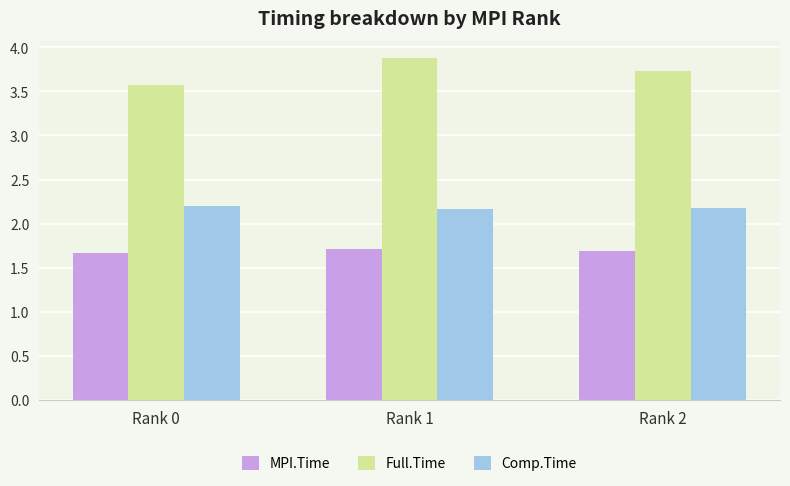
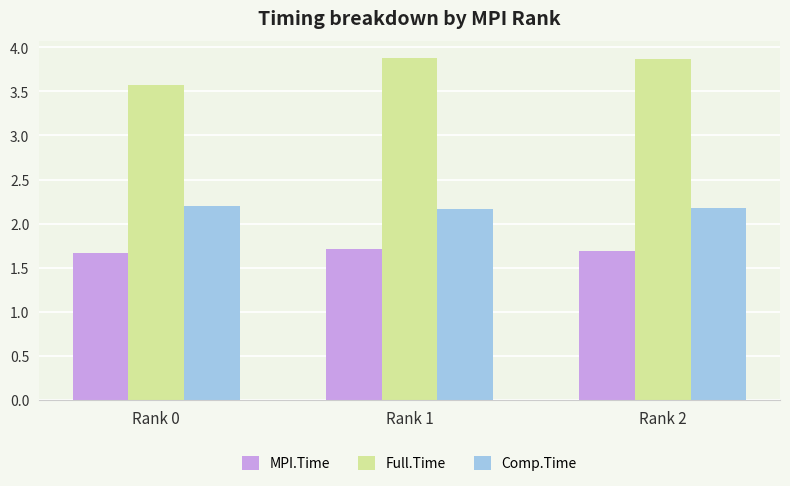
  {
    "Full.Time": {
      "Rank 0": 3.6,
      "Rank 1": 3.9,
-     "Rank 2": 3.7
+     "Rank 2": 3.9
    }
  }
